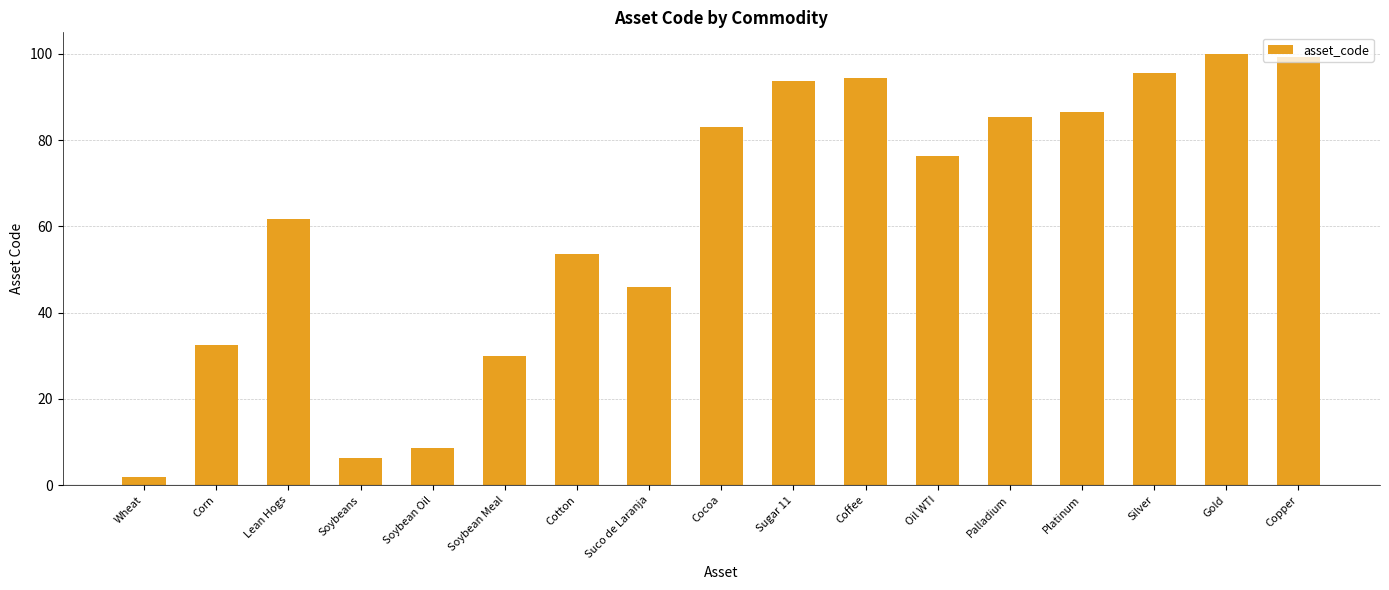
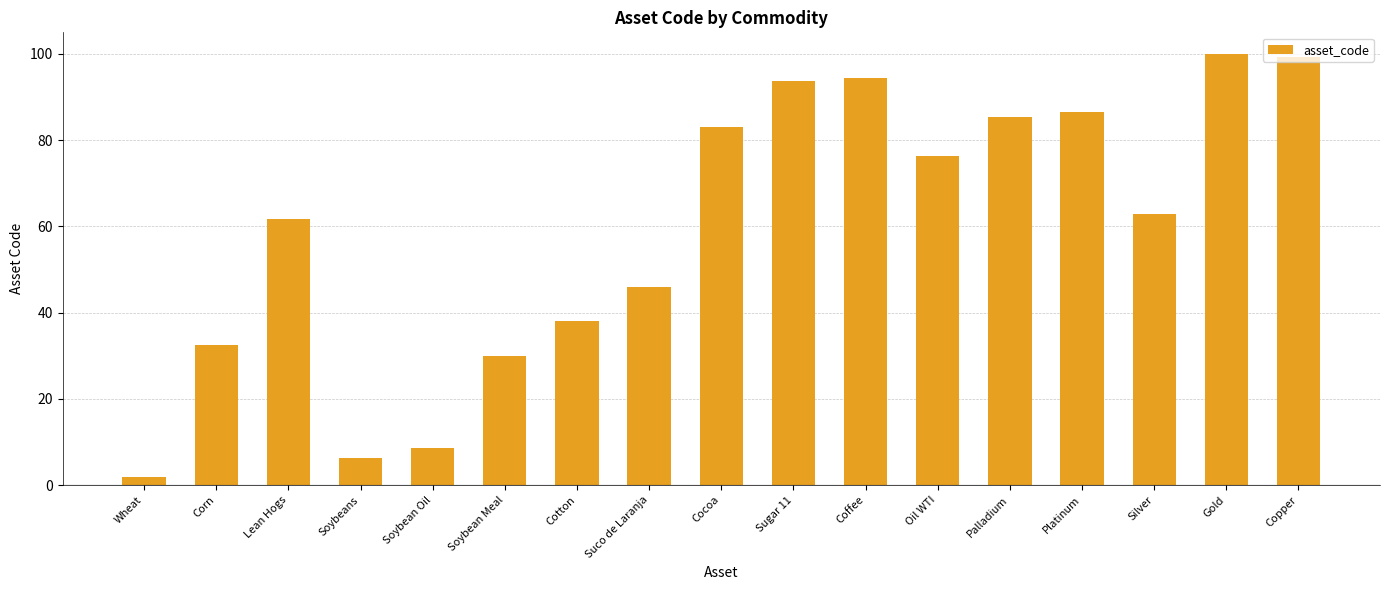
  {
    "Wheat": 2,
    "Corn": 32,
    "Lean Hogs": 62,
    "Soybeans": 6,
    "Soybean Oil": 9,
    "Soybean Meal": 30,
-   "Cotton": 54,
+   "Cotton": 38,
    "Suco de Laranja": 46,
    "Cocoa": 83,
    "Sugar 11": 94,
    "Coffee": 94,
    "Oil WTI": 76,
    "Palladium": 85,
    "Platinum": 86,
-   "Silver": 95,
+   "Silver": 63,
    "Gold": 100
  }
